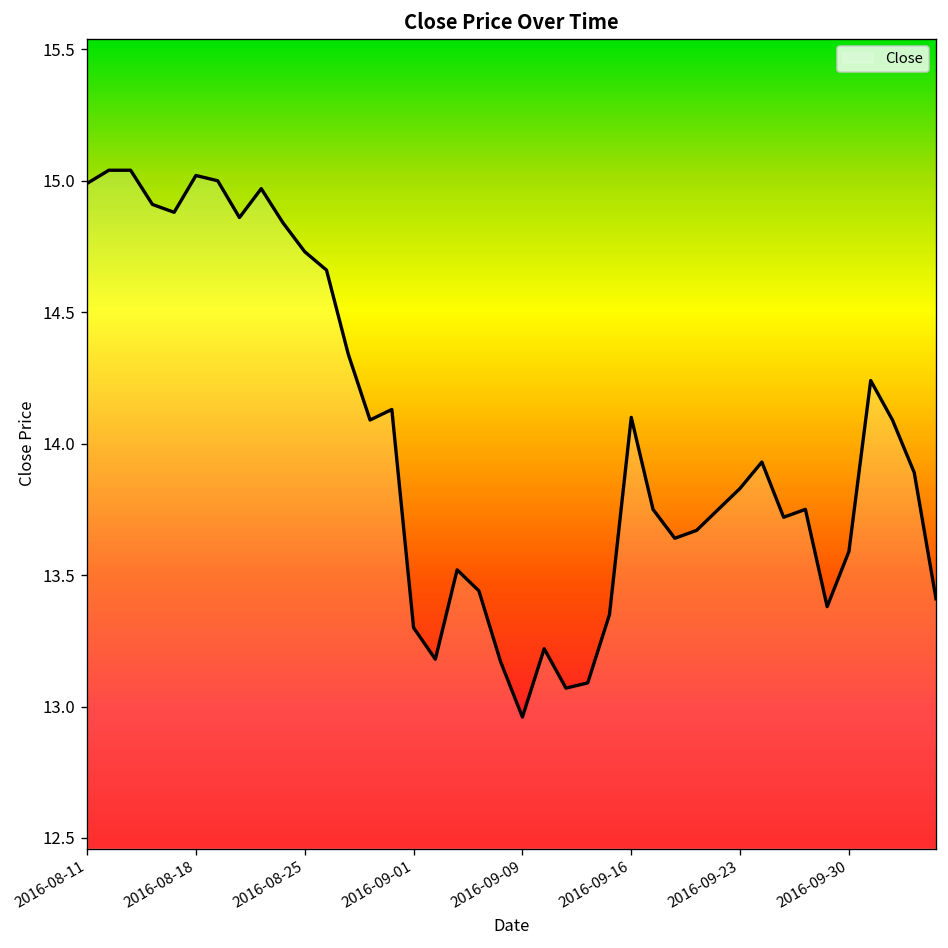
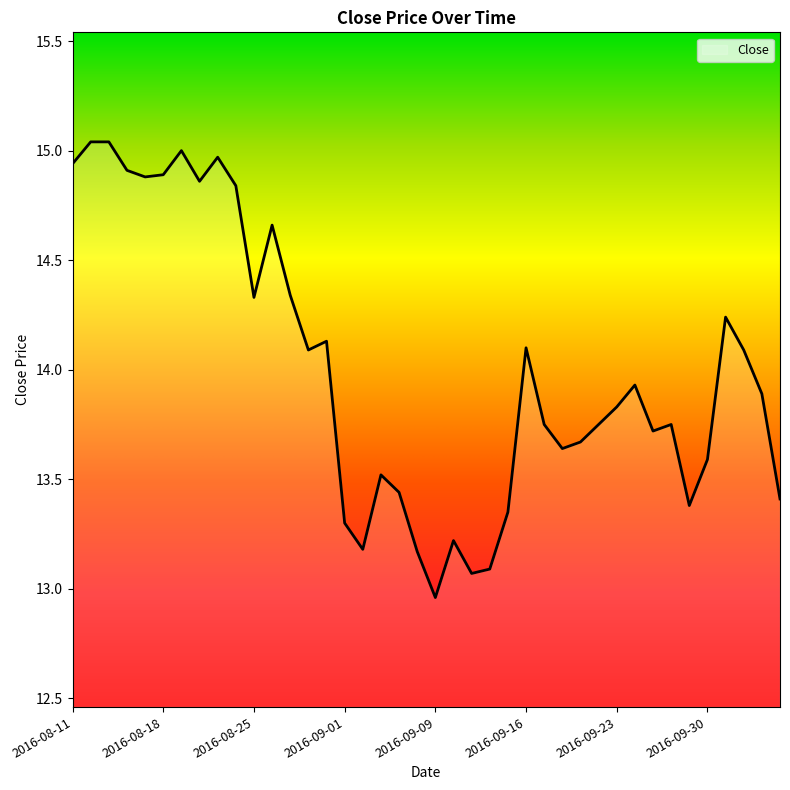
  {
-   "2016-08-11": 14.99,
-   "2016-08-18": 15.02,
-   "2016-08-25": 14.73,
+   "2016-08-11": 14.94,
+   "2016-08-18": 14.89,
+   "2016-08-25": 14.33,
    "2016-09-01": 13.30,
    "2016-09-09": 12.96,
    "2016-09-16": 14.10,
    "2016-09-23": 13.83,
    "2016-09-30": 13.59
  }
